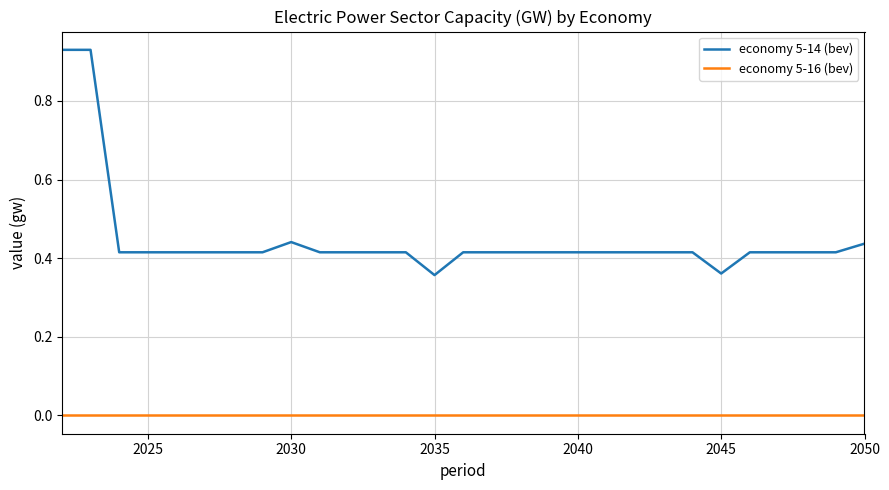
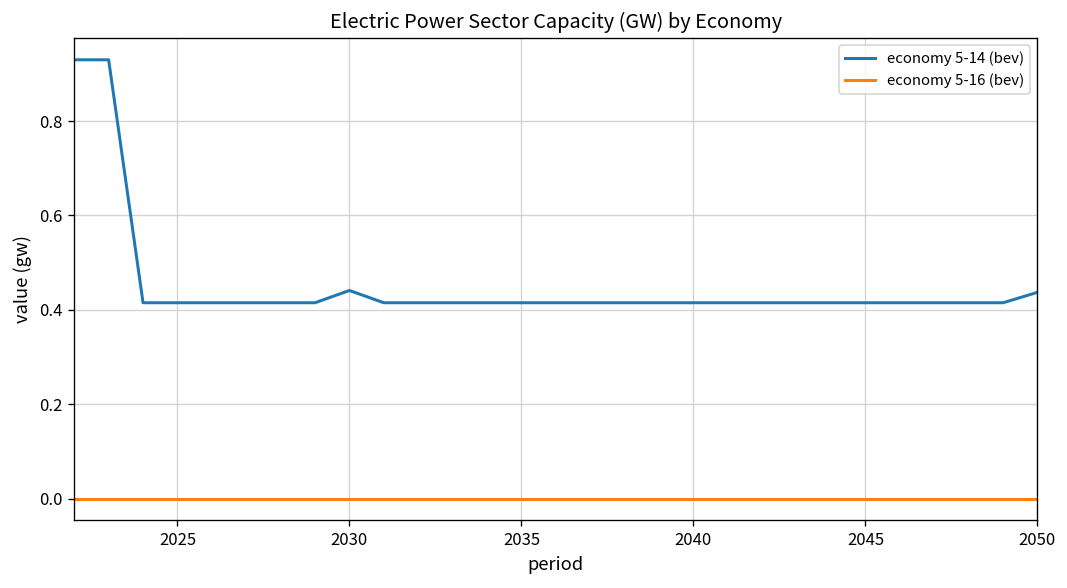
  {
    "economy 5-14 (bev)": {
      "2025": 0.42,
      "2030": 0.44,
-     "2035": 0.36,
+     "2035": 0.42,
      "2040": 0.42,
-     "2045": 0.36,
+     "2045": 0.42,
      "2050": 0.44
    },
    "economy 5-16 (bev)": {
      "2025": 0.00,
      "2030": 0.00,
      "2035": 0.00,
      "2040": 0.00,
      "2045": 0.00,
      "2050": 0.00
    }
  }
